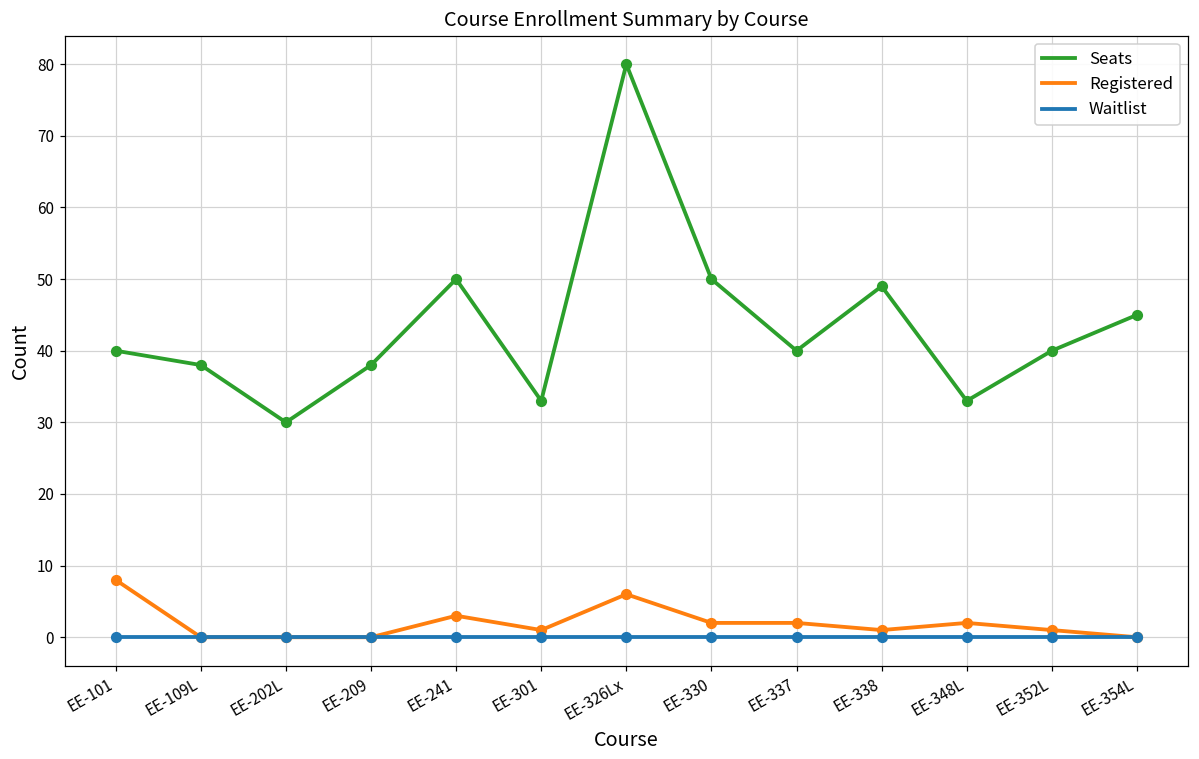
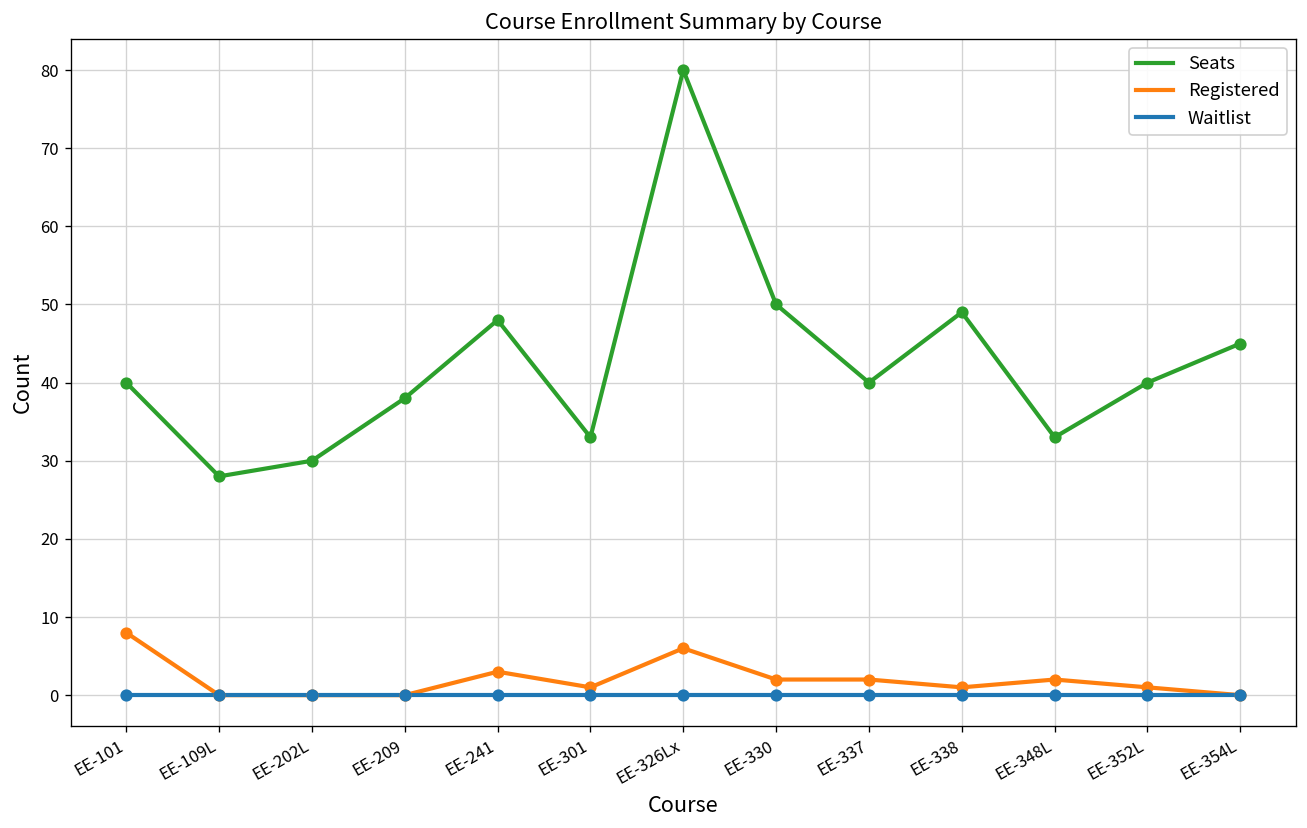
  {
    "Seats": {
      "EE-101": 40,
-     "EE-109L": 38,
+     "EE-109L": 28,
      "EE-202L": 30,
      "EE-209": 38,
-     "EE-241": 50,
+     "EE-241": 48,
      "EE-301": 33,
      "EE-326Lx": 80,
      "EE-330": 50,
      "EE-337": 40,
      "EE-338": 49,
      "EE-348L": 33,
      "EE-352L": 40,
      "EE-354L": 45
    },
    "Registered": {
      "EE-101": 8,
      "EE-241": 3,
      "EE-301": 1,
      "EE-326Lx": 6,
      "EE-330": 2,
      "EE-337": 2,
      "EE-338": 1,
      "EE-348L": 2,
      "EE-352L": 1
    },
    "Waitlist": {
      "EE-101": 0,
      "EE-241": 0,
      "EE-301": 0,
      "EE-326Lx": 0,
      "EE-330": 0,
      "EE-337": 0,
      "EE-338": 0,
      "EE-348L": 0,
      "EE-352L": 0
    }
  }
